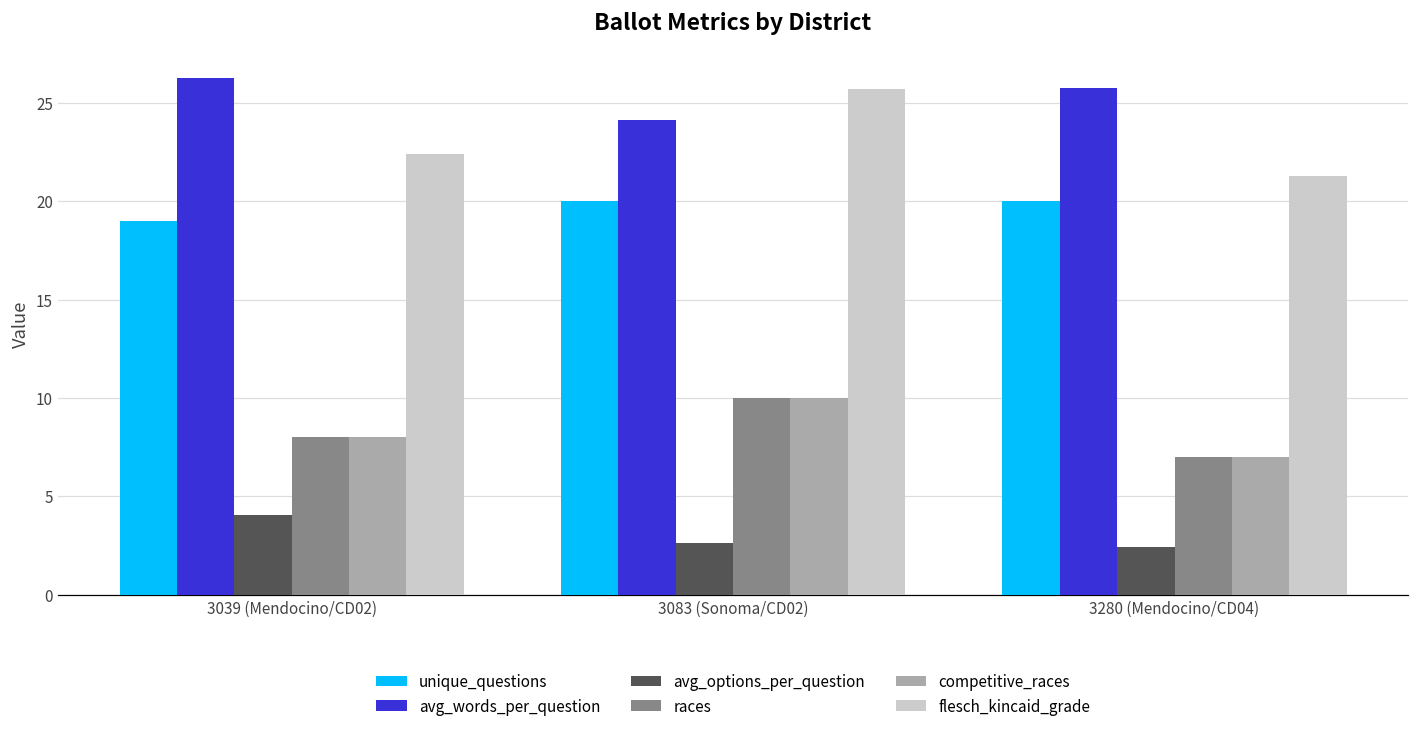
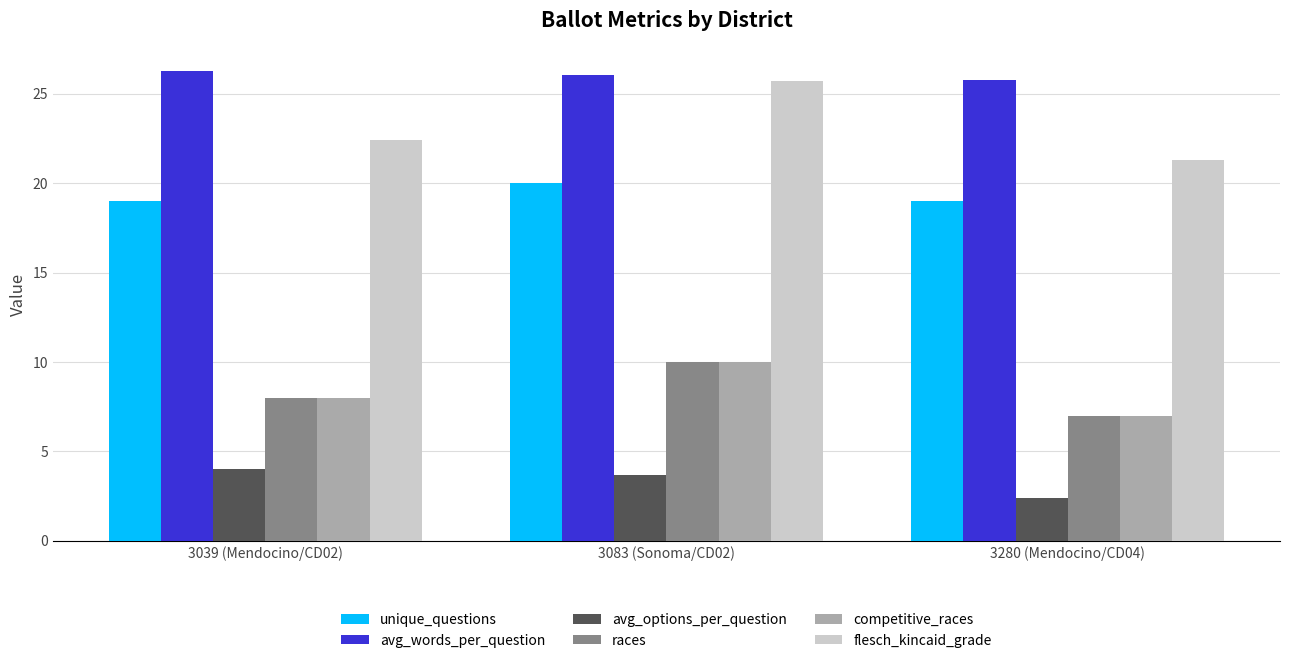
  {
    "unique_questions": {
      "3039 (Mendocino/CD02)": 19,
      "3083 (Sonoma/CD02)": 20,
-     "3280 (Mendocino/CD04)": 20
+     "3280 (Mendocino/CD04)": 19
    },
    "avg_words_per_question": {
      "3039 (Mendocino/CD02)": 26.3,
-     "3083 (Sonoma/CD02)": 24.1,
+     "3083 (Sonoma/CD02)": 26.0,
      "3280 (Mendocino/CD04)": 25.7
    },
    "avg_options_per_question": {
      "3039 (Mendocino/CD02)": 4.0,
-     "3083 (Sonoma/CD02)": 2.6,
+     "3083 (Sonoma/CD02)": 3.7,
      "3280 (Mendocino/CD04)": 2.4
    }
  }
